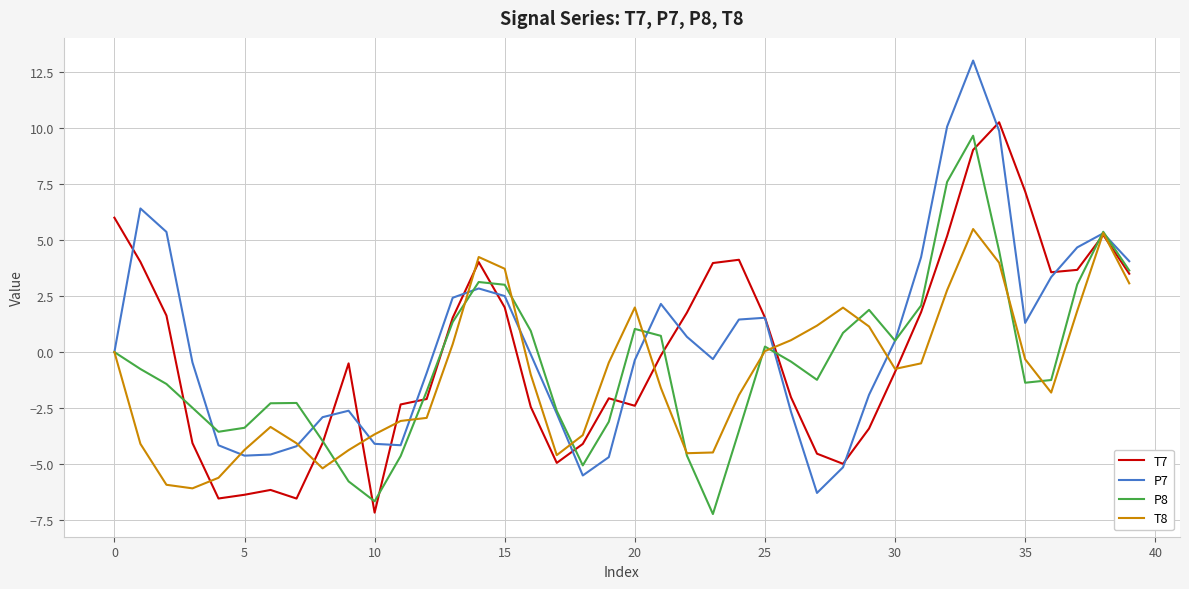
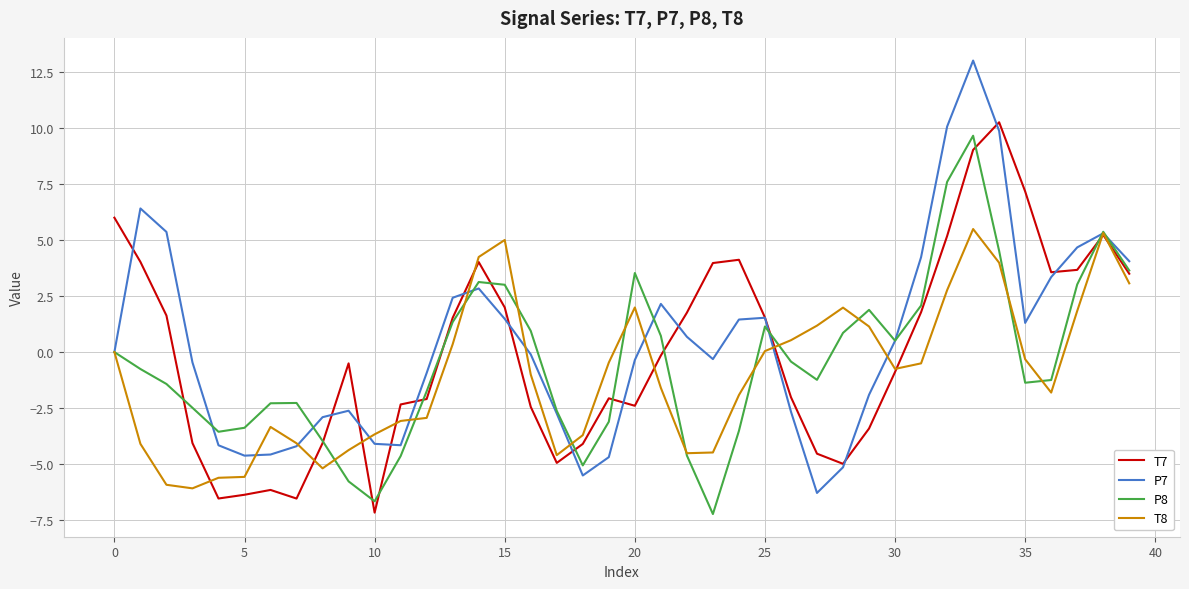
  {
    "T7": {
      "0": 6.0,
      "5": -6.4,
      "10": -7.2,
      "15": 2.0,
      "20": -2.4,
      "30": -0.9,
      "35": 7.2
    },
    "P7": {
      "5": -4.6,
      "10": -4.1,
-     "15": 2.5,
+     "15": 1.5,
      "20": -0.4,
      "35": 1.3
    },
    "P8": {
      "5": -3.4,
      "10": -6.7,
      "15": 3.0,
-     "20": 1.0,
-     "25": 0.2,
+     "20": 3.5,
+     "25": 1.1,
      "35": -1.4
    },
    "T8": {
-     "5": -4.4,
+     "5": -5.6,
      "10": -3.7,
-     "15": 3.7,
+     "15": 5.0,
      "20": 2.0,
      "25": 0.0,
      "30": -0.8,
      "35": -0.3
    }
  }
